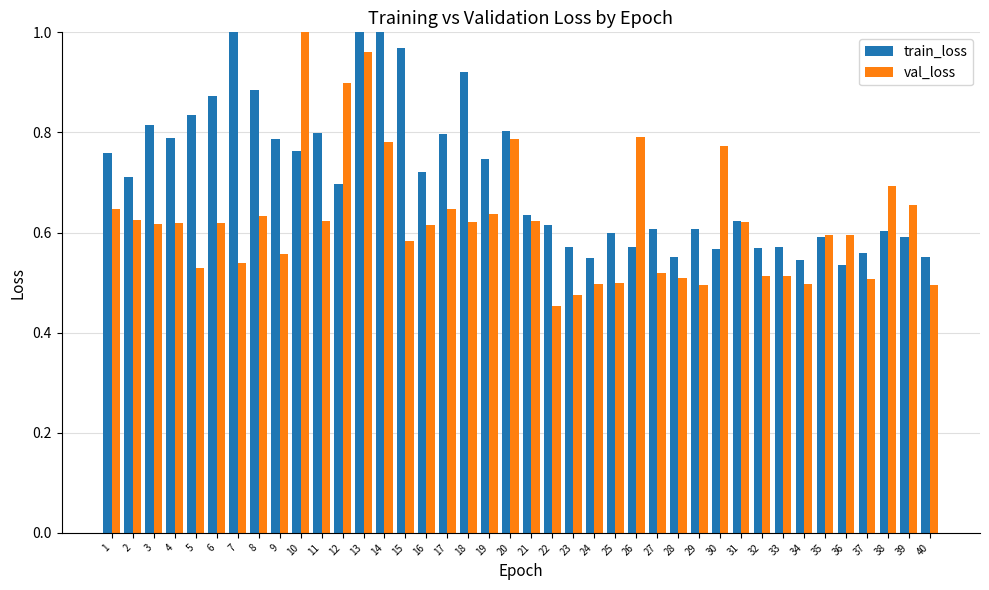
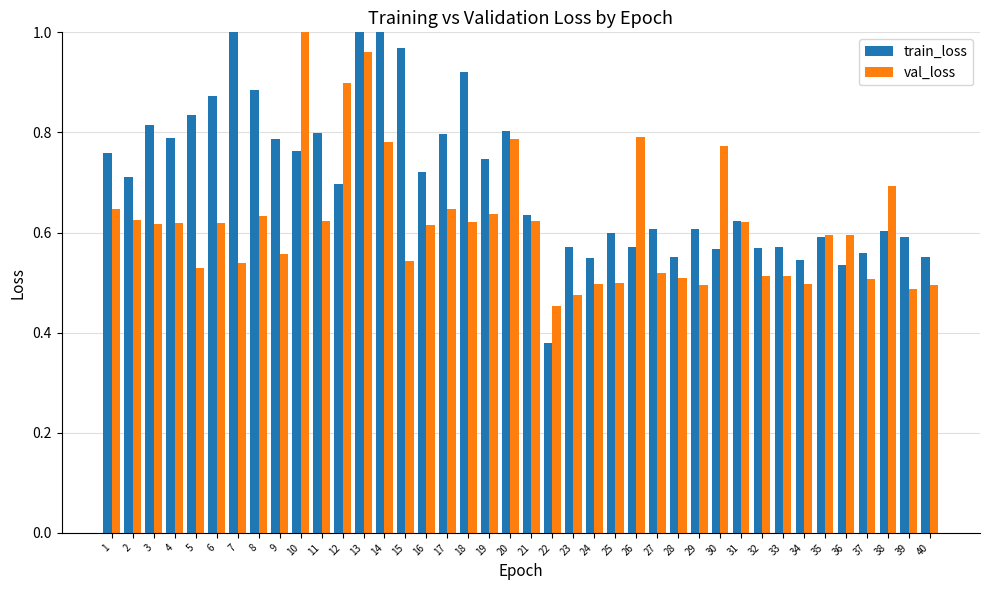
  {
    "train_loss": {
      "1": 0.76,
      "2": 0.71,
      "3": 0.82,
      "4": 0.79,
      "5": 0.83,
      "6": 0.87,
      "8": 0.88,
      "9": 0.79,
      "10": 0.76,
      "11": 0.80,
      "12": 0.70,
      "15": 0.97,
      "16": 0.72,
      "17": 0.80,
      "18": 0.92,
      "19": 0.75,
      "20": 0.80,
      "21": 0.64,
-     "22": 0.62,
+     "22": 0.38,
      "23": 0.57,
      "24": 0.55,
      "25": 0.60,
      "26": 0.57,
      "27": 0.61,
      "28": 0.55,
      "29": 0.61,
      "30": 0.57,
      "31": 0.62,
      "32": 0.57,
      "33": 0.57,
      "34": 0.55,
      "35": 0.59,
      "36": 0.53,
      "37": 0.56,
      "38": 0.60,
      "39": 0.59,
      "40": 0.55
    },
    "val_loss": {
      "1": 0.65,
      "2": 0.63,
      "3": 0.62,
      "4": 0.62,
      "5": 0.53,
      "6": 0.62,
      "7": 0.54,
      "8": 0.63,
      "9": 0.56,
      "11": 0.62,
      "12": 0.90,
      "13": 0.96,
      "14": 0.78,
-     "15": 0.58,
+     "15": 0.54,
      "16": 0.62,
      "17": 0.65,
      "18": 0.62,
      "19": 0.64,
      "20": 0.79,
      "21": 0.62,
      "22": 0.45,
      "23": 0.48,
      "24": 0.50,
      "25": 0.50,
      "26": 0.79,
      "27": 0.52,
      "28": 0.51,
      "29": 0.50,
      "30": 0.77,
      "31": 0.62,
      "32": 0.51,
      "33": 0.51,
      "34": 0.50,
      "35": 0.59,
      "36": 0.59,
      "37": 0.51,
      "38": 0.69,
-     "39": 0.66,
+     "39": 0.49,
      "40": 0.50
    }
  }
